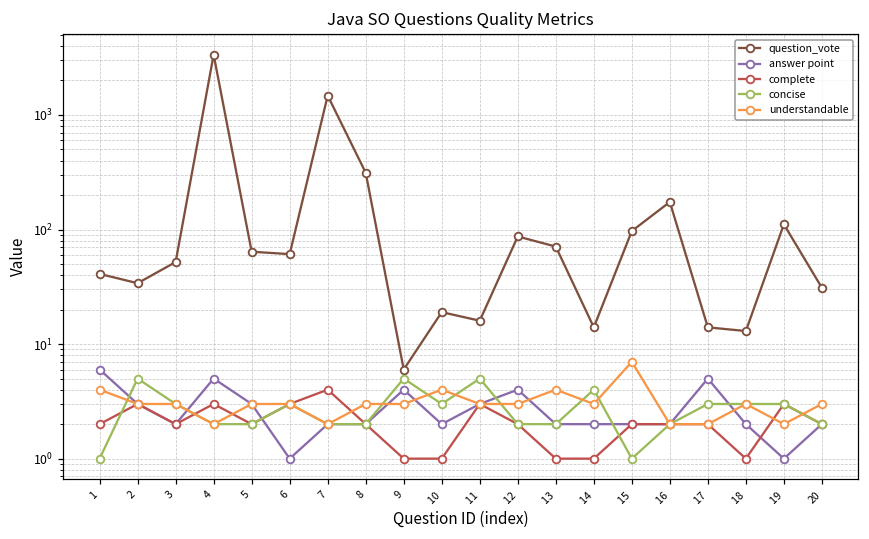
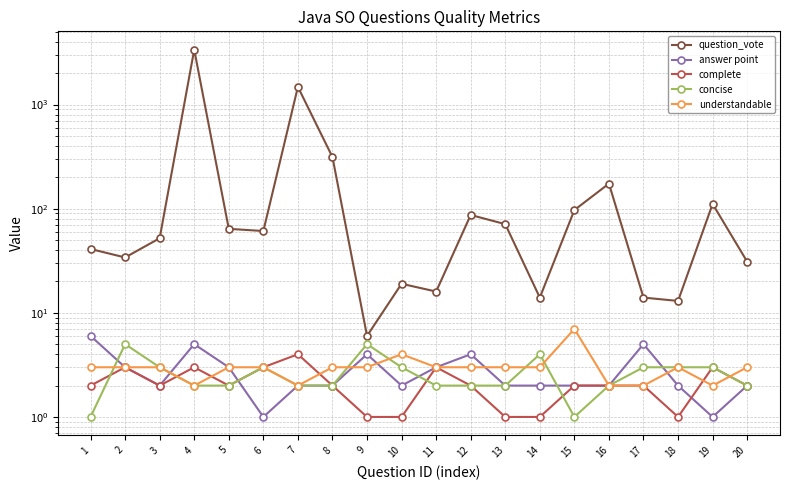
  {
    "question_vote": {
      "1": 41,
      "2": 34,
      "3": 50,
      "4": 3400,
      "5": 60,
      "6": 60,
      "7": 1500,
      "8": 310,
      "9": 6,
      "10": 19,
      "11": 16,
      "12": 90,
      "13": 70,
      "14": 14,
      "15": 100,
      "16": 170,
      "17": 14,
      "18": 13,
      "19": 110,
      "20": 31
    },
    "answer point": {
      "1": 6,
      "4": 5,
      "6": 1,
      "9": 4,
      "10": 2,
      "12": 4,
      "14": 2,
      "17": 5,
      "18": 2,
      "19": 1
    },
    "complete": {
      "1": 2,
      "4": 3,
      "7": 4,
      "9": 1,
      "10": 1,
      "13": 1,
      "14": 1,
      "18": 1
    },
    "concise": {
      "1": 1,
      "2": 5,
      "9": 5,
      "10": 3,
-     "11": 5,
+     "11": 2,
      "14": 4,
      "15": 1,
      "17": 3
    },
    "understandable": {
-     "1": 4,
+     "1": 3,
      "8": 3,
      "9": 3,
      "10": 4,
      "12": 3,
-     "13": 4,
+     "13": 3,
      "14": 3,
      "15": 7,
      "19": 2,
      "20": 3
    }
  }
